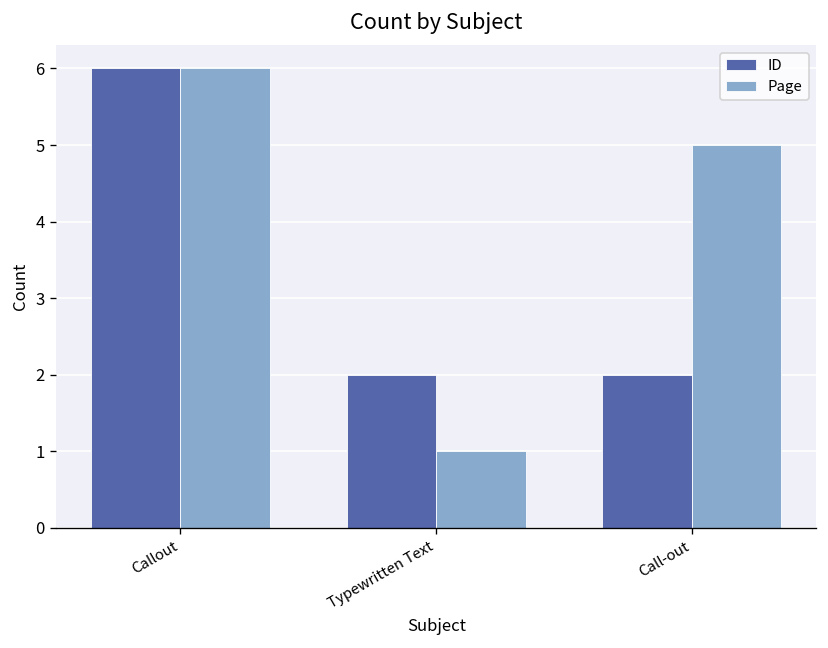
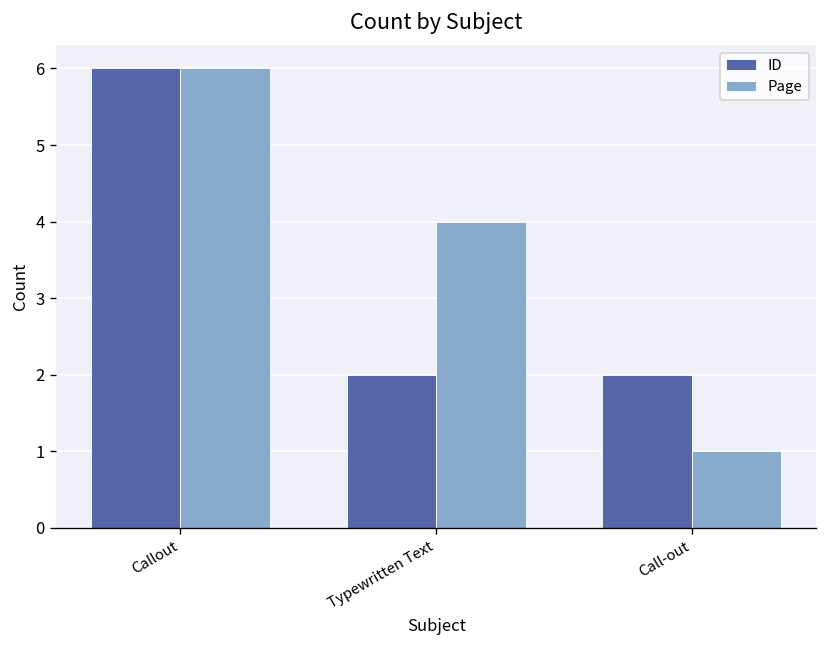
  {
    "ID": {
      "Callout": 6,
      "Typewritten Text": 2,
      "Call-out": 2
    },
    "Page": {
      "Callout": 6,
-     "Typewritten Text": 1,
-     "Call-out": 5
+     "Typewritten Text": 4,
+     "Call-out": 1
    }
  }
